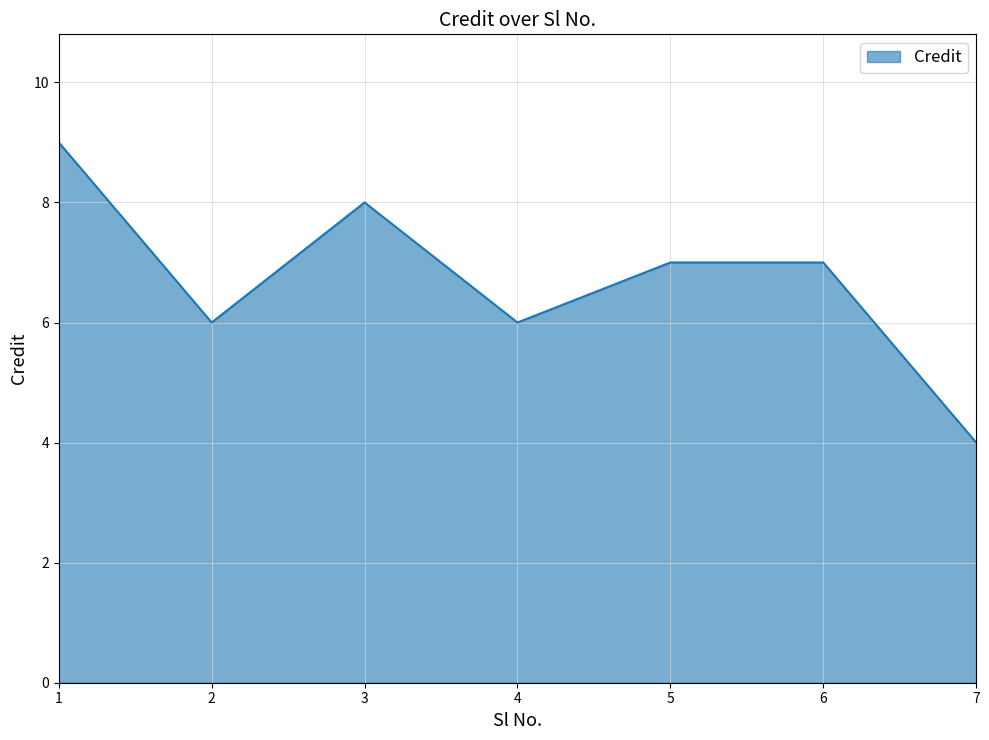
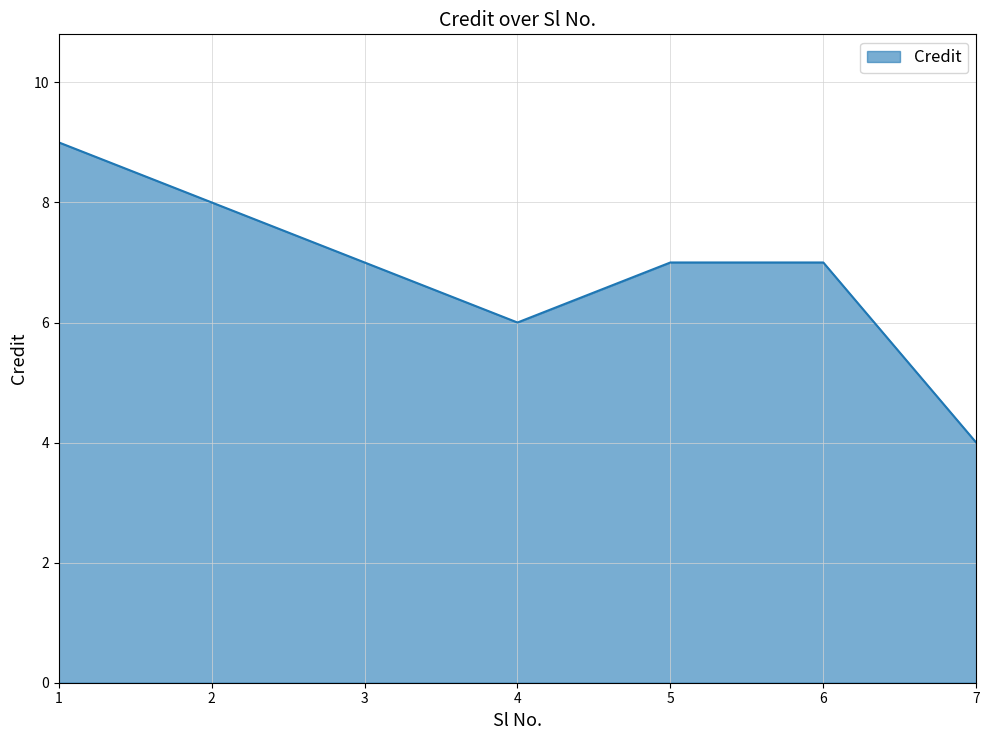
  {
    "1": 9,
-   "2": 6,
-   "3": 8,
+   "2": 8,
+   "3": 7,
    "4": 6,
    "5": 7,
    "6": 7,
    "7": 4
  }
